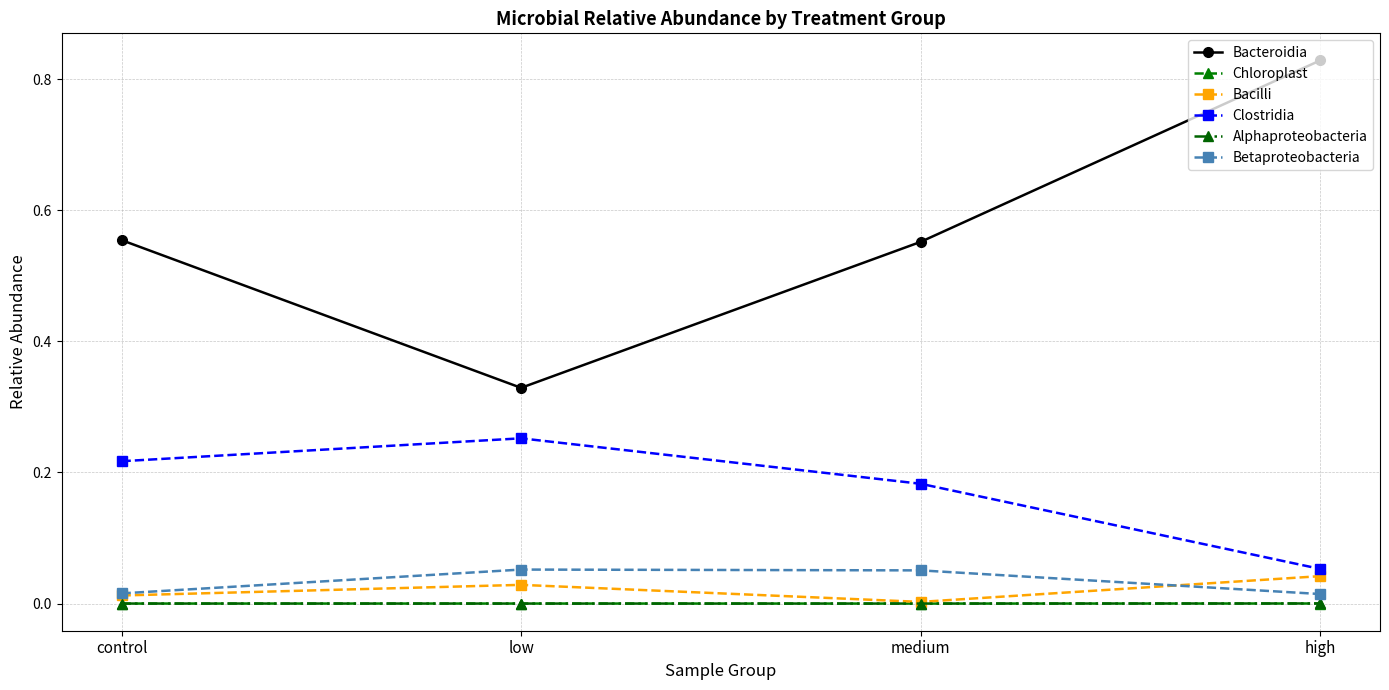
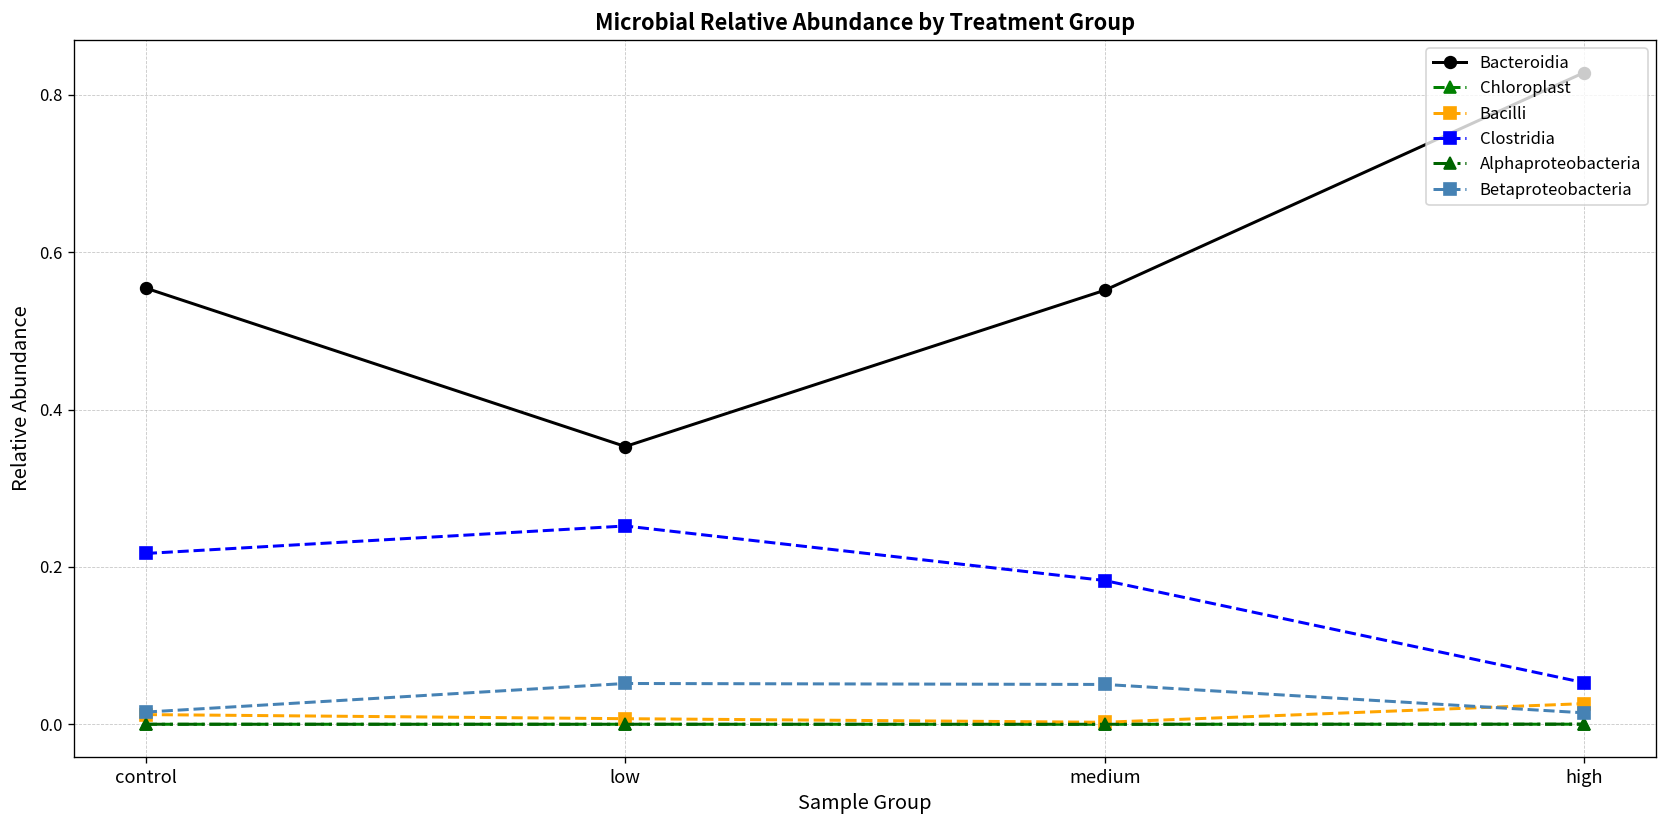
  {
    "Bacteroidia": {
      "control": 0.55,
-     "low": 0.33,
+     "low": 0.35,
      "medium": 0.55
    },
    "Alphaproteobacteria": {
      "control": 0.00,
      "low": 0.00,
      "high": 0.00
    },
    "Bacilli": {
-     "low": 0.03,
-     "high": 0.04
+     "low": 0.01,
+     "high": 0.03
    },
    "Clostridia": {
      "control": 0.22,
      "low": 0.25,
      "medium": 0.18,
      "high": 0.05
    },
    "Betaproteobacteria": {
      "low": 0.05,
      "medium": 0.05,
      "high": 0.01
    }
  }
